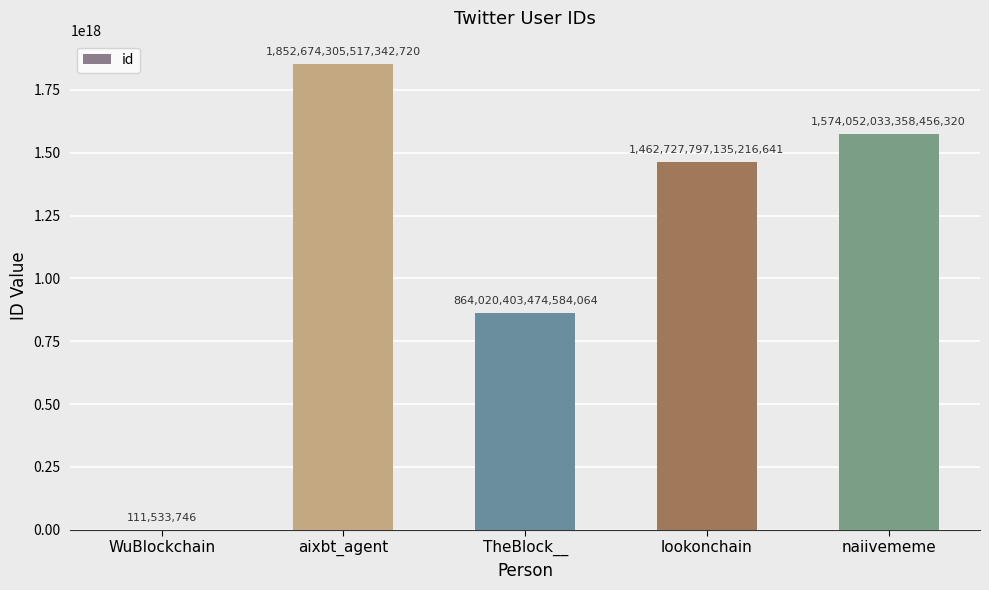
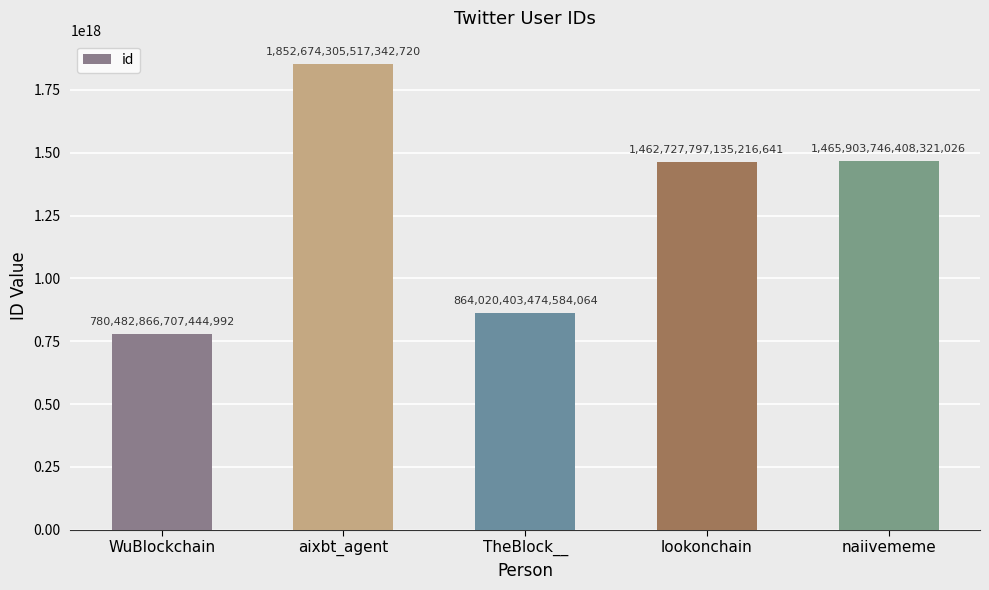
  {
-   "WuBlockchain": "111,533,746",
+   "WuBlockchain": "780,482,866,707,444,992",
    "aixbt_agent": "1,852,674,305,517,342,720",
    "TheBlock__": "864,020,403,474,584,064",
    "lookonchain": "1,462,727,797,135,216,641",
-   "naiivememe": "1,574,052,033,358,456,320"
+   "naiivememe": "1,465,903,746,408,321,026"
  }
